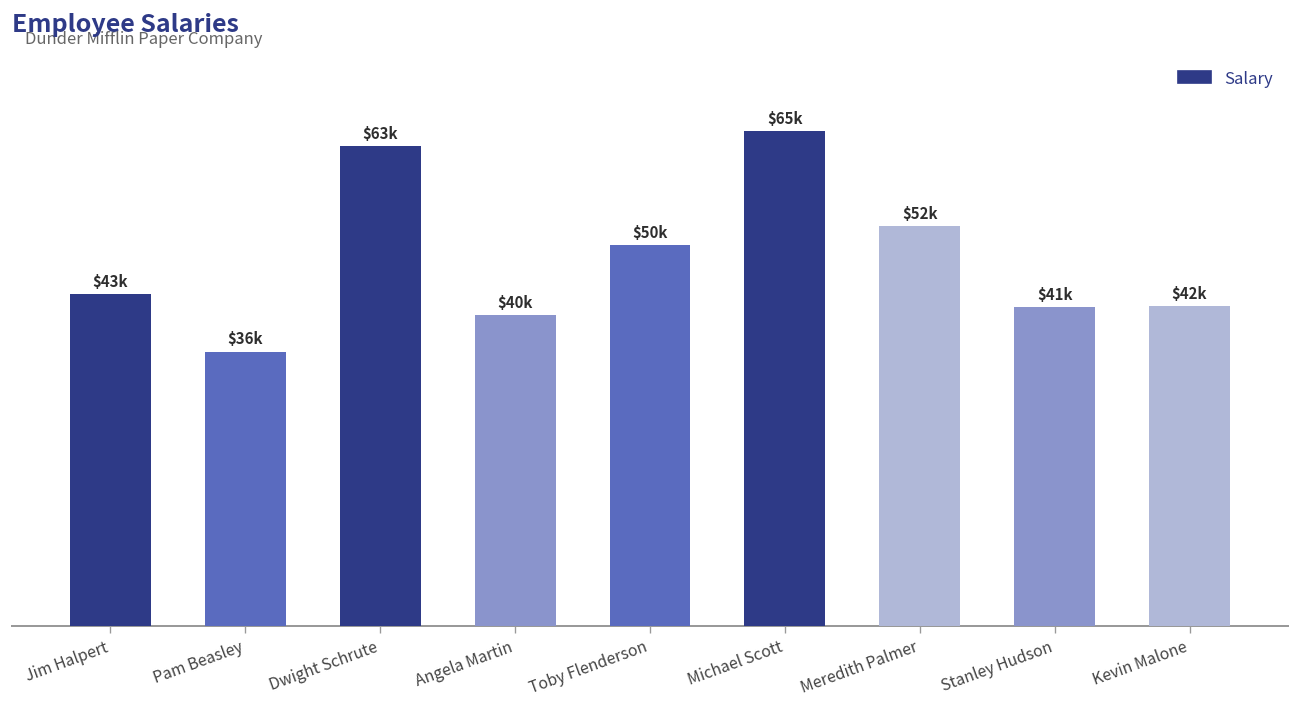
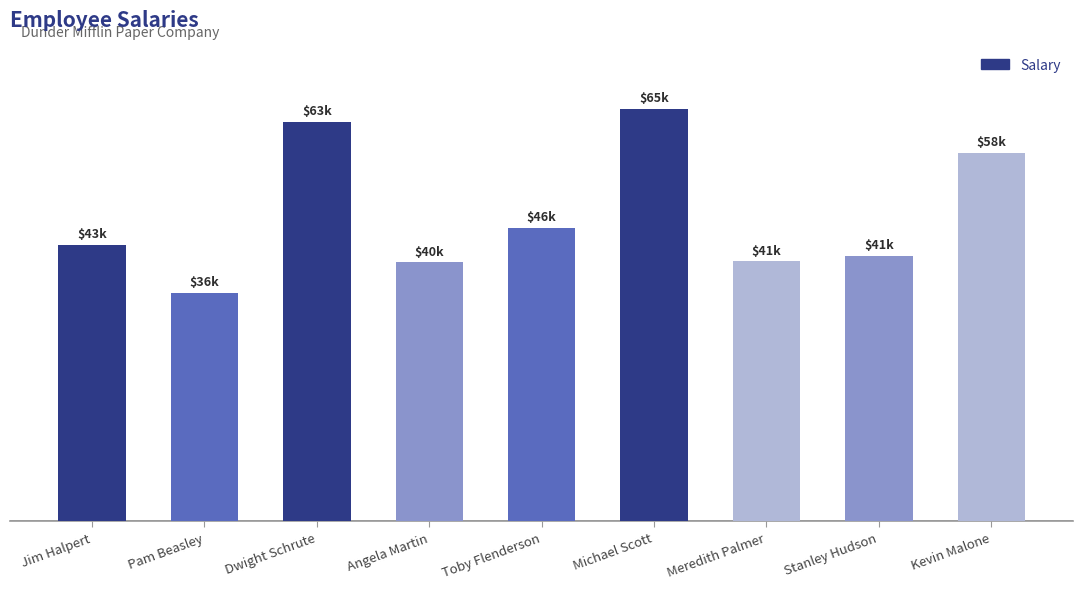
  {
    "Pam Beasley": "$36k",
    "Dwight Schrute": "$63k",
-   "Toby Flenderson": "$50k",
+   "Toby Flenderson": "$46k",
    "Michael Scott": "$65k",
-   "Meredith Palmer": "$52k",
-   "Kevin Malone": "$42k"
+   "Meredith Palmer": "$41k",
+   "Kevin Malone": "$58k"
  }
